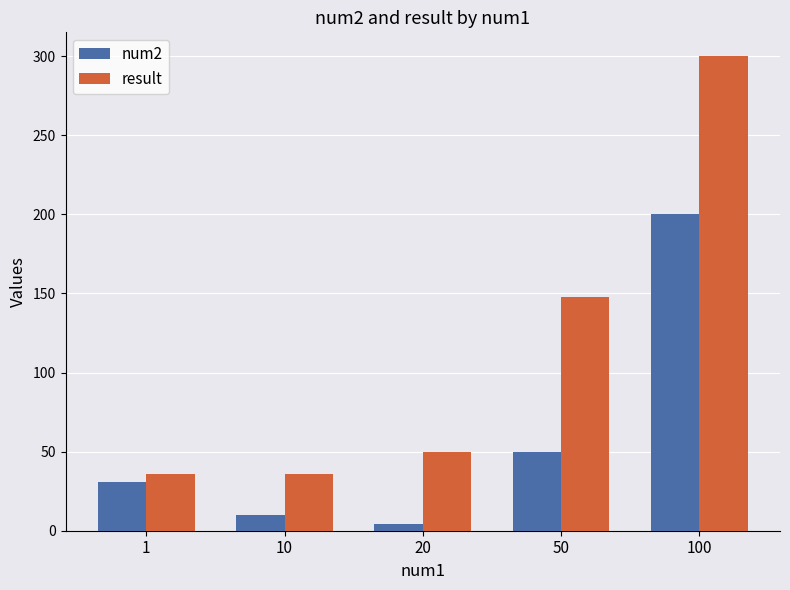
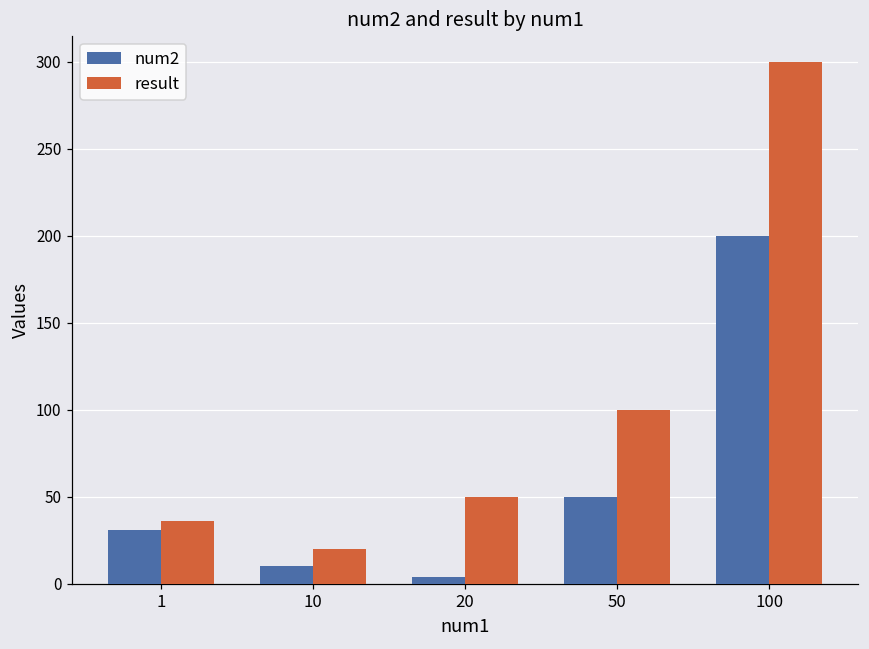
  {
    "num2": {
      "1": 31,
      "10": 10,
      "20": 4,
      "50": 50,
      "100": 200
    },
    "result": {
      "1": 36,
-     "10": 36,
+     "10": 20,
      "20": 50,
-     "50": 148,
+     "50": 100,
      "100": 300
    }
  }
